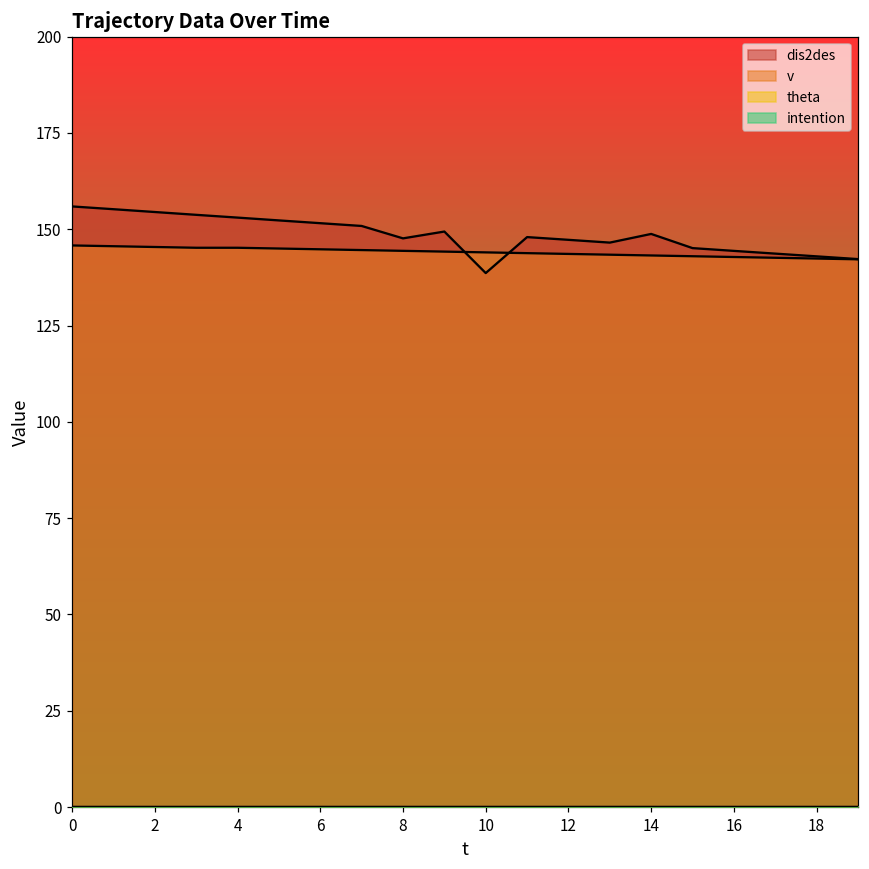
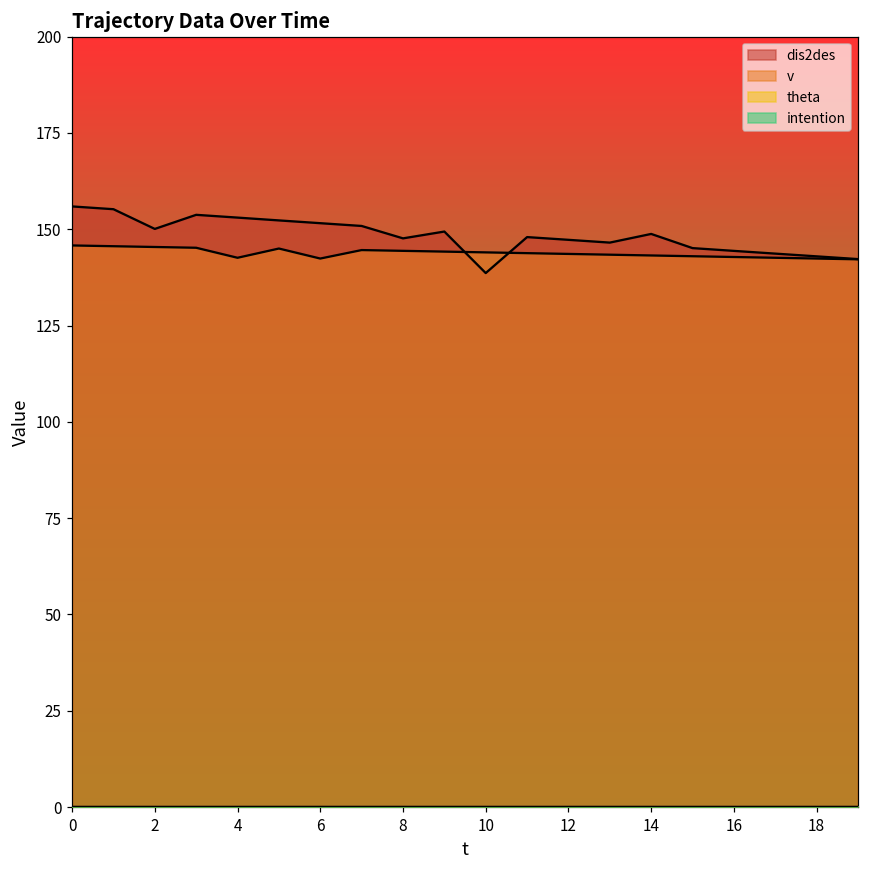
  {
    "dis2des": {
      "0": 156,
-     "2": 154,
+     "2": 150,
      "4": 153,
      "6": 152,
      "8": 148,
      "10": 139,
      "12": 147,
      "14": 149,
      "16": 144
    },
    "v": {
      "0": 146,
      "2": 145,
-     "4": 145,
-     "6": 145,
+     "4": 143,
+     "6": 142,
      "8": 144,
      "10": 144,
      "12": 144,
      "14": 143,
      "16": 143
    },
    "intention": {
      "0": 0,
      "2": 0,
      "4": 0,
      "6": 0,
      "8": 0,
      "10": 0,
      "12": 0,
      "14": 0,
      "16": 0,
      "18": 0
    }
  }
